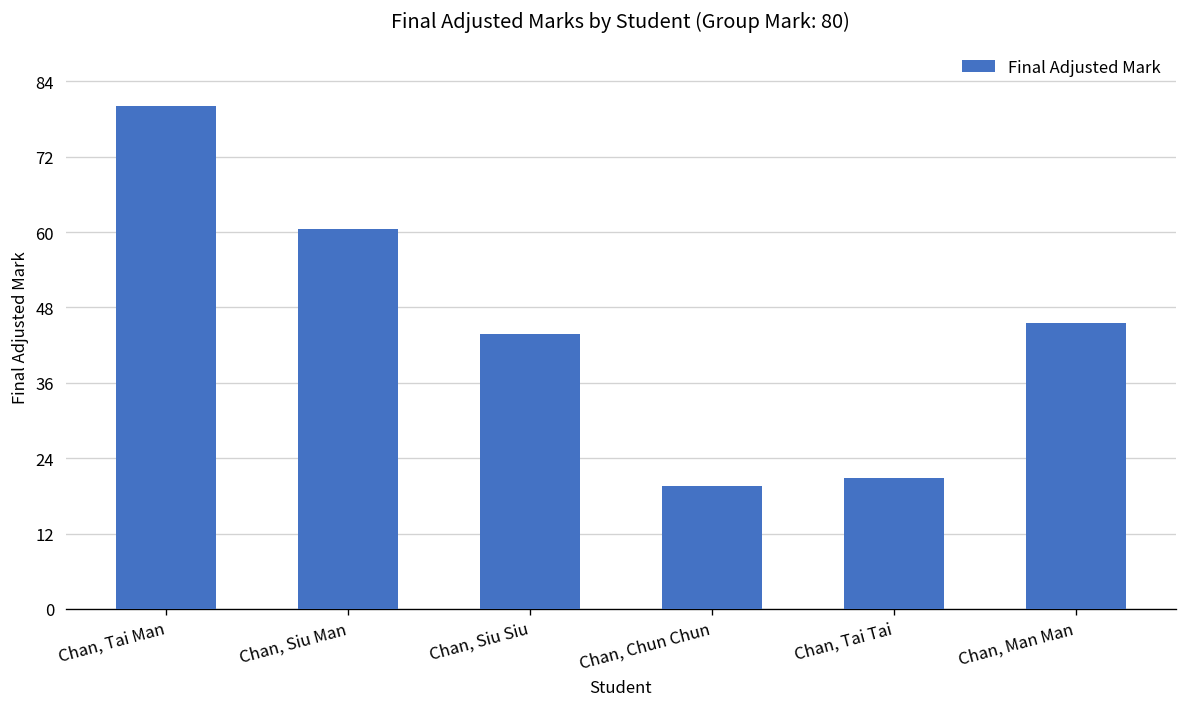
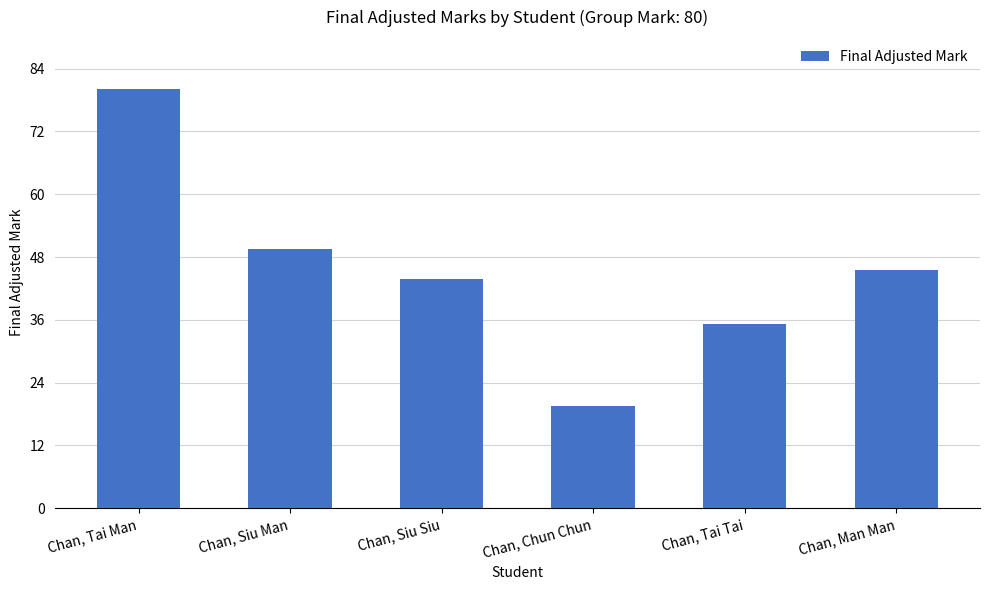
  {
    "Chan, Tai Man": 80,
-   "Chan, Siu Man": 60,
+   "Chan, Siu Man": 50,
    "Chan, Siu Siu": 44,
    "Chan, Chun Chun": 20,
-   "Chan, Tai Tai": 21,
+   "Chan, Tai Tai": 35,
    "Chan, Man Man": 45
  }
